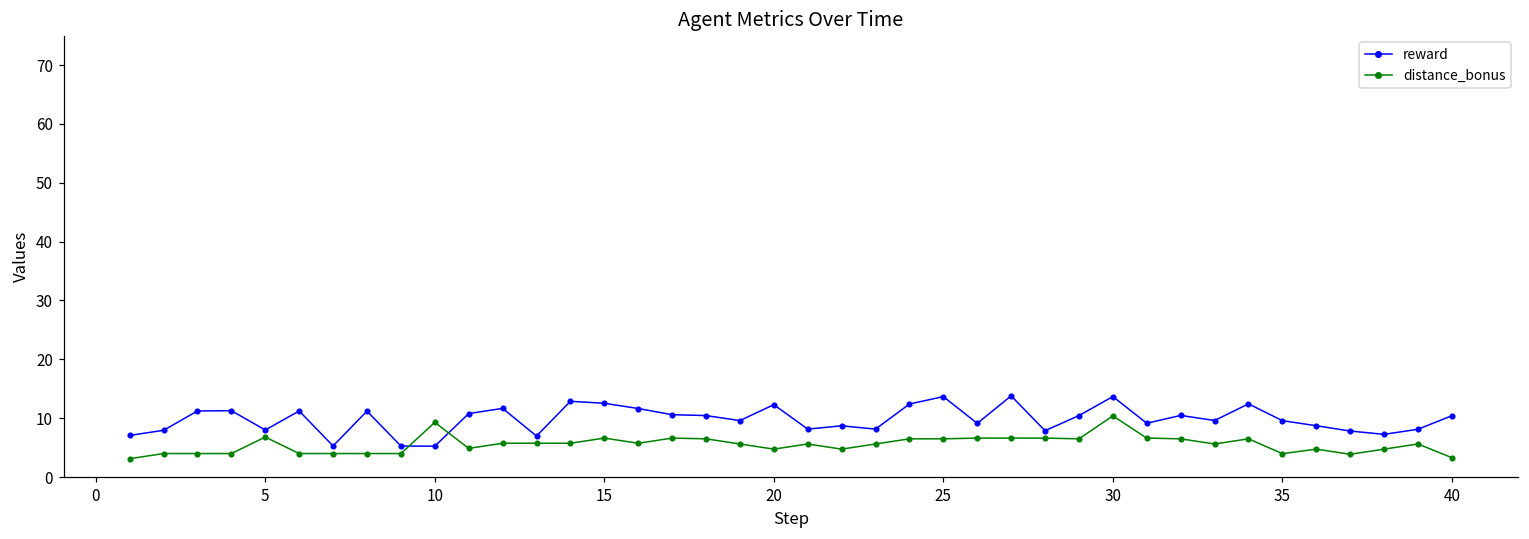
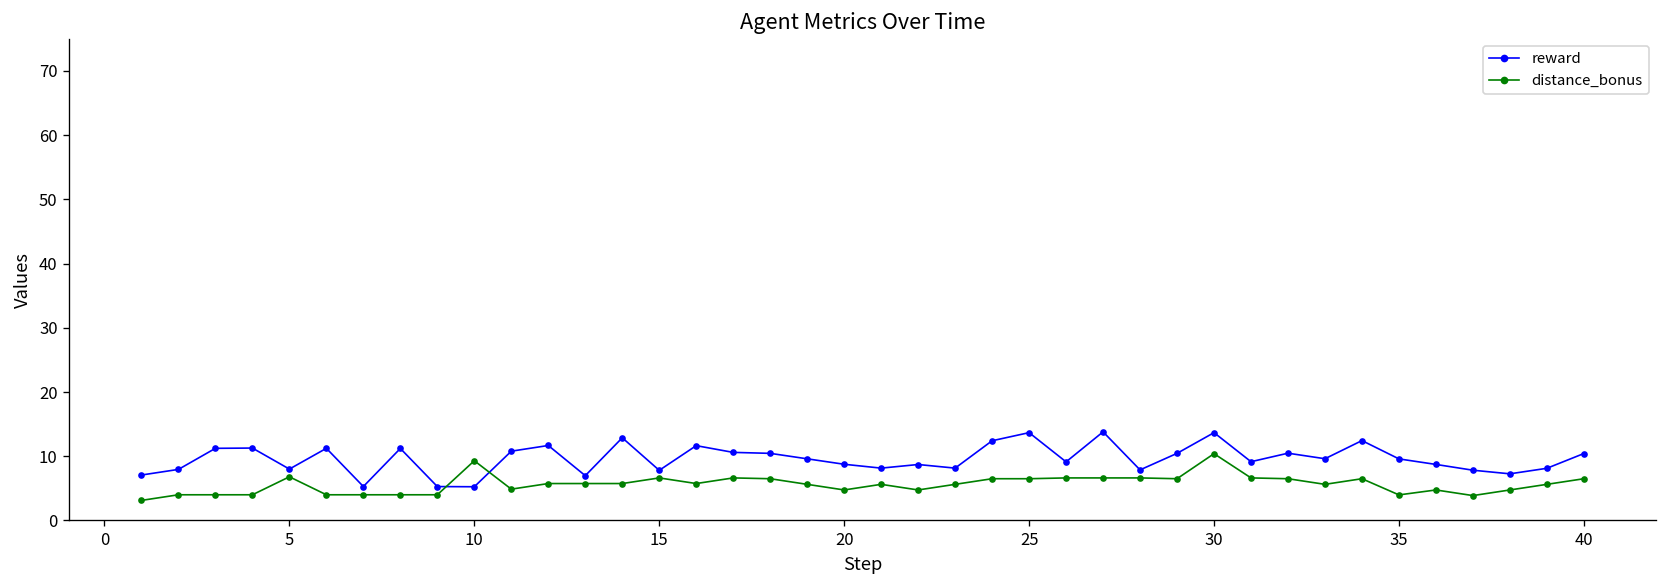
  {
    "reward": {
      "5": 8,
      "10": 5,
-     "15": 13,
-     "20": 12,
+     "15": 8,
+     "20": 9,
      "25": 14,
      "30": 14,
      "35": 10,
      "40": 10
    },
    "distance_bonus": {
      "5": 7,
      "10": 9,
      "15": 7,
      "20": 5,
      "25": 7,
      "30": 10,
      "35": 4,
-     "40": 3
+     "40": 7
    }
  }
